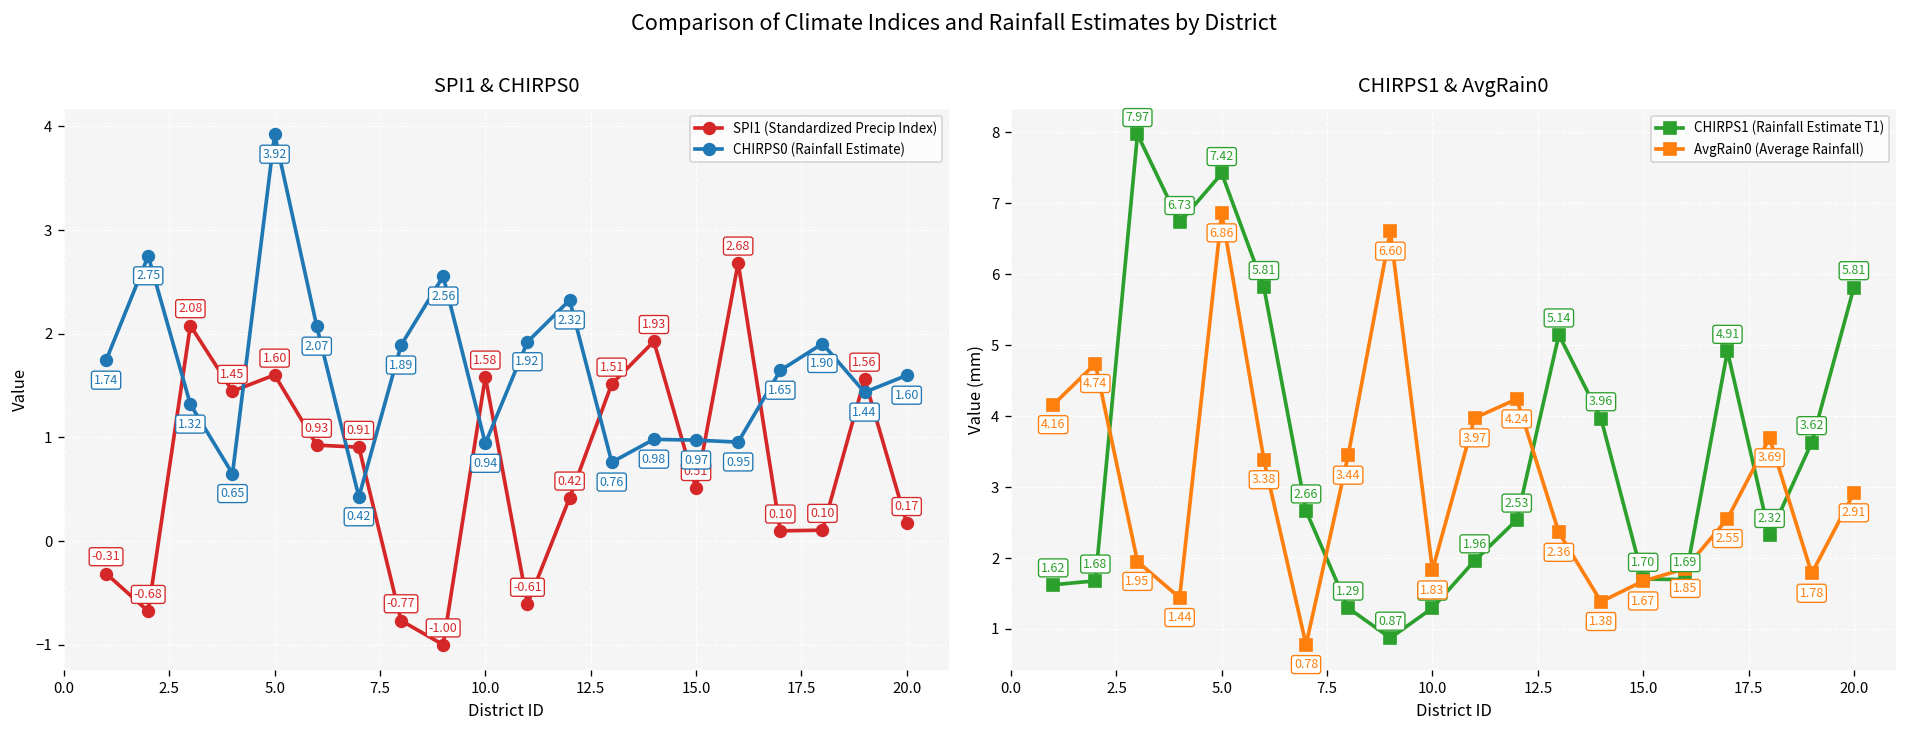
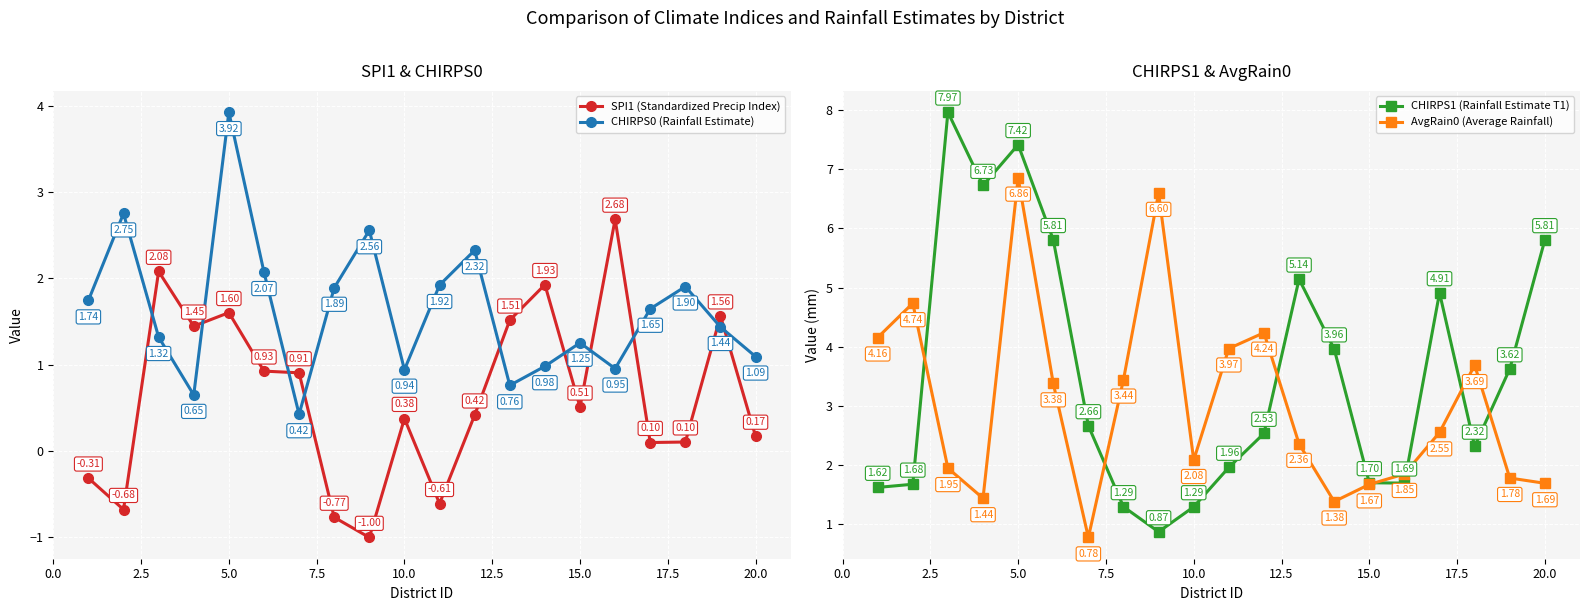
  {
    "SPI1 & CHIRPS0": {
      "SPI1 (Standardized Precip Index)": {
-       "10.0": 1.58
+       "10.0": 0.38
      },
      "CHIRPS0 (Rainfall Estimate)": {
-       "15.0": 0.97,
-       "20.0": 1.60
+       "15.0": 1.25,
+       "20.0": 1.09
      }
    },
    "CHIRPS1 & AvgRain0": {
      "AvgRain0 (Average Rainfall)": {
-       "10.0": 1.83,
-       "20.0": 2.91
+       "10.0": 2.08,
+       "20.0": 1.69
      }
    }
  }
